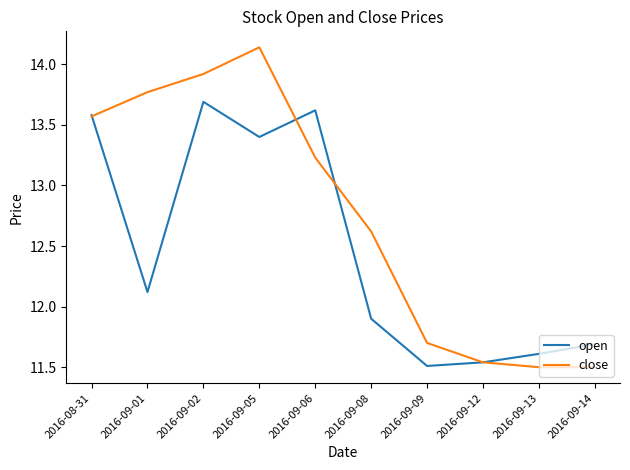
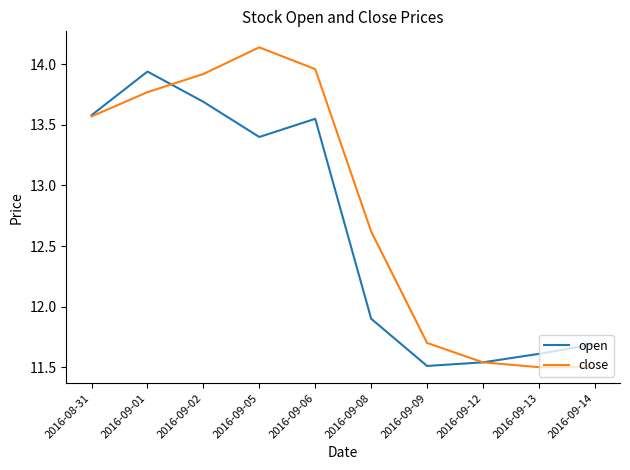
  {
    "open": {
-     "2016-09-01": 12.12,
+     "2016-09-01": 13.94,
      "2016-09-02": 13.69,
      "2016-09-05": 13.40,
-     "2016-09-06": 13.62,
+     "2016-09-06": 13.55,
      "2016-09-08": 11.90,
      "2016-09-09": 11.51
    },
    "close": {
      "2016-09-01": 13.77,
      "2016-09-02": 13.92,
      "2016-09-05": 14.14,
-     "2016-09-06": 13.23,
+     "2016-09-06": 13.96,
      "2016-09-08": 12.62,
      "2016-09-09": 11.70
    }
  }
